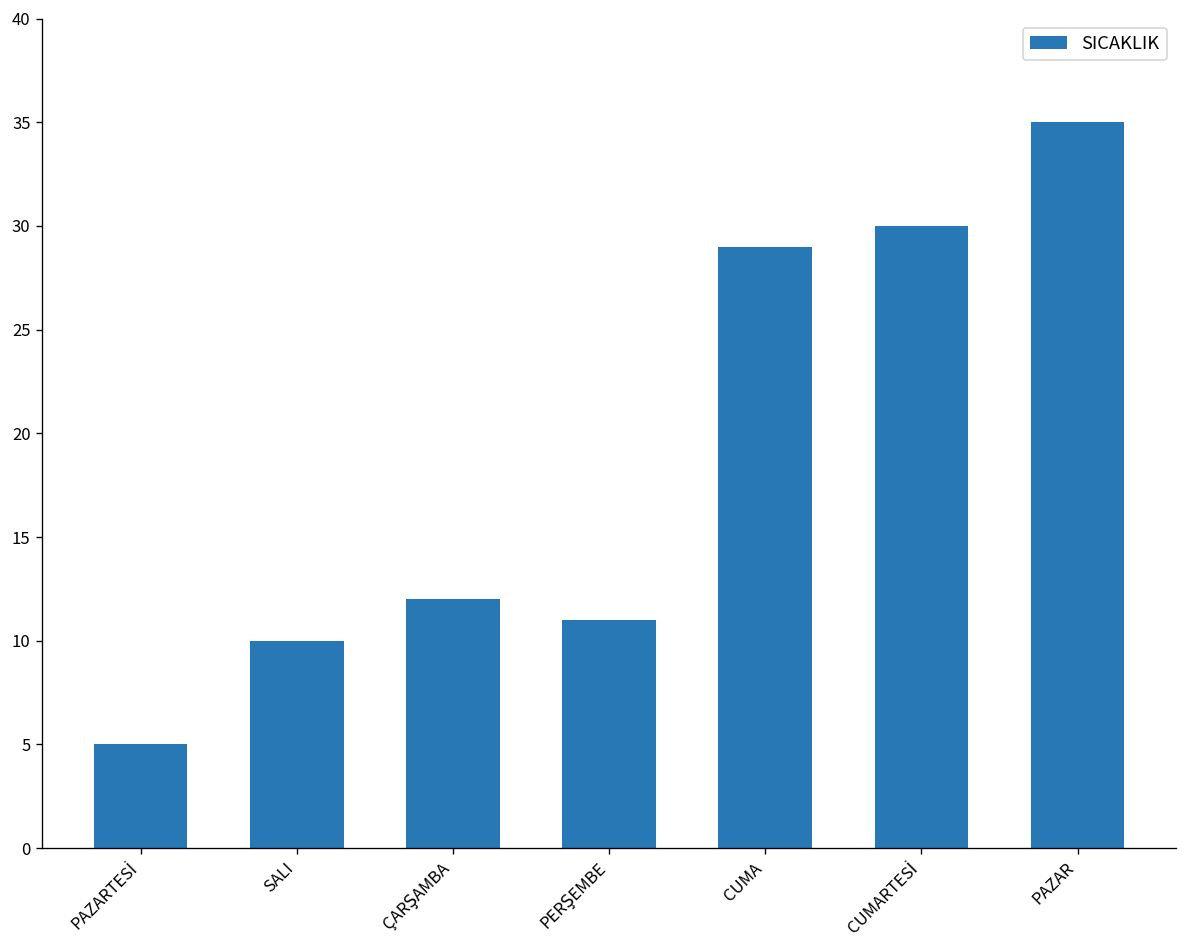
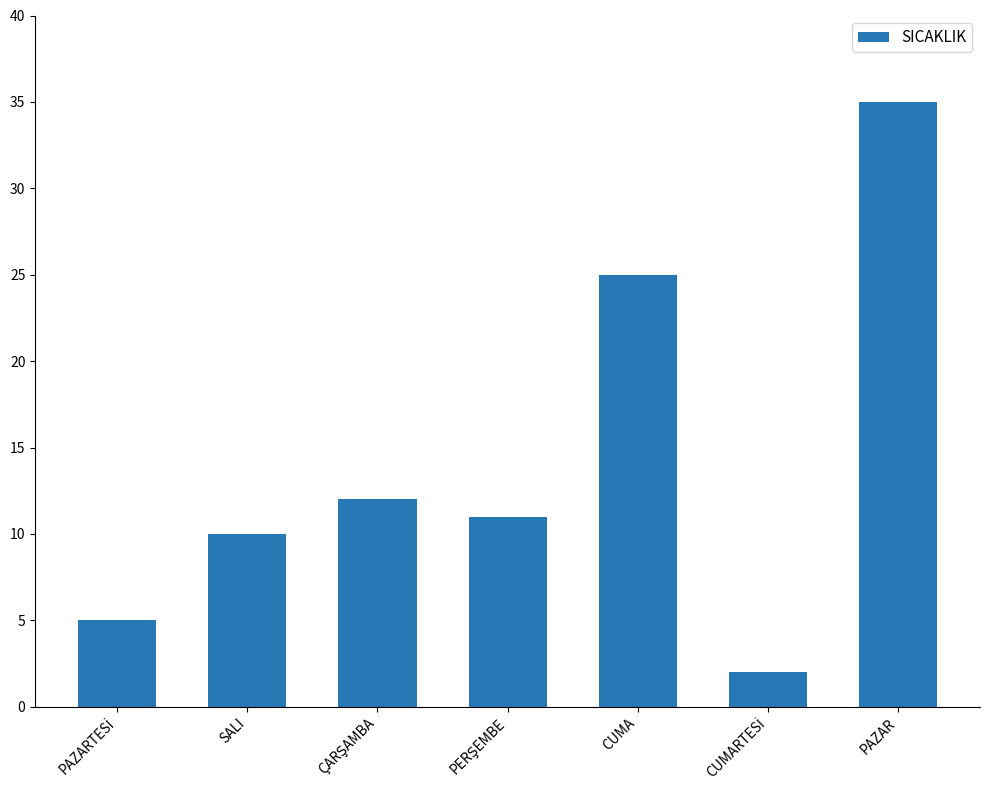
  {
    "PAZARTESİ": 5,
    "SALI": 10,
    "ÇARŞAMBA": 12,
    "PERŞEMBE": 11,
-   "CUMA": 29,
-   "CUMARTESİ": 30,
+   "CUMA": 25,
+   "CUMARTESİ": 2,
    "PAZAR": 35
  }
